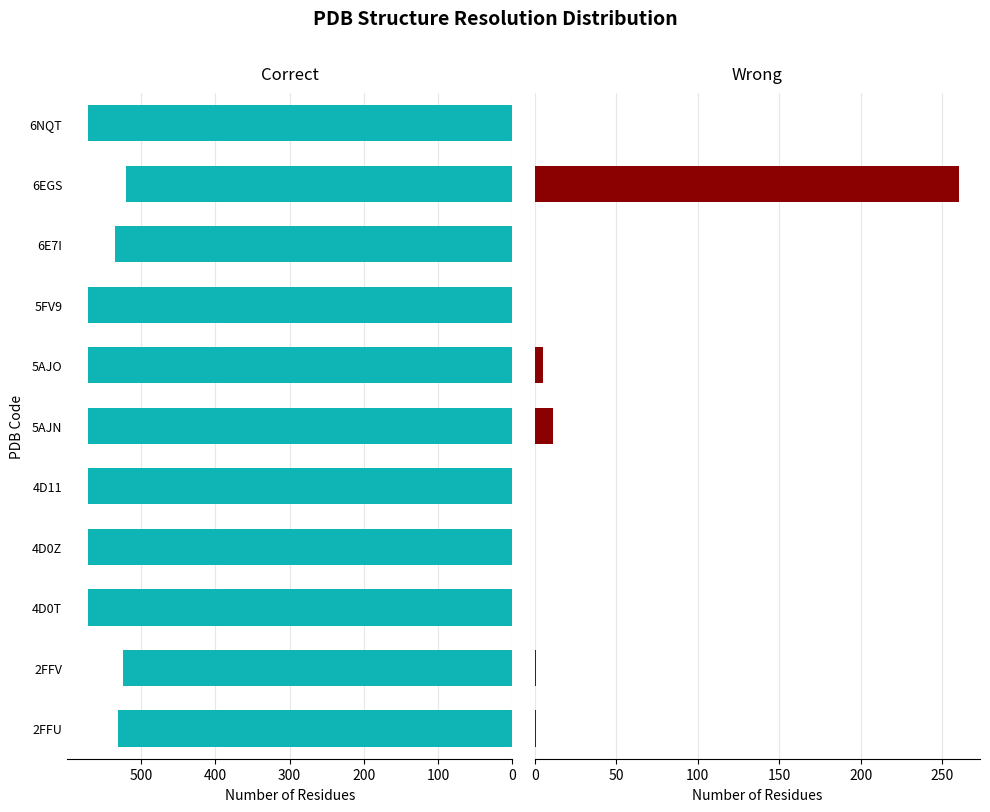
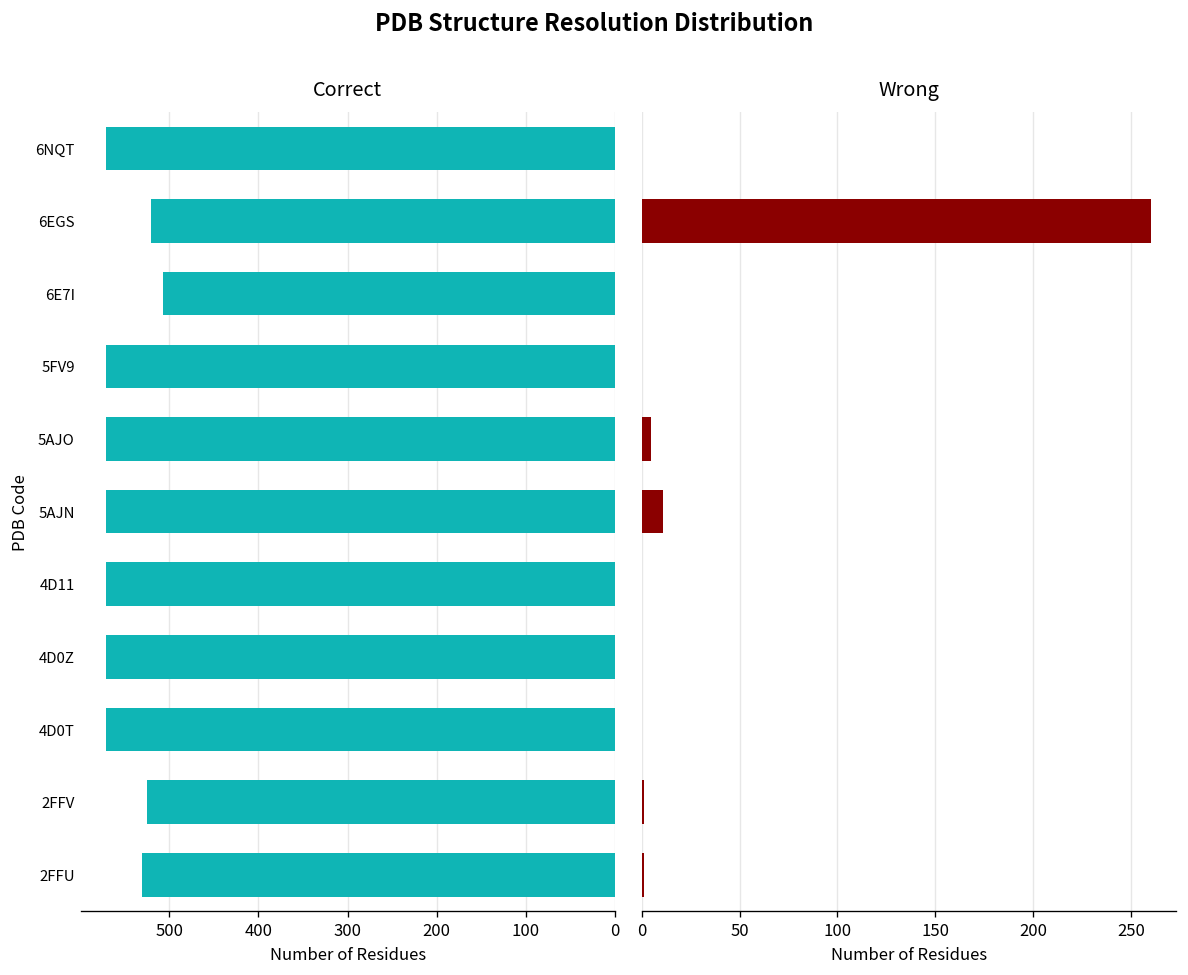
  {
    "Correct": {
      "6NQT": 570,
      "6EGS": 520,
-     "6E7I": 540,
+     "6E7I": 510,
      "5FV9": 570,
      "5AJO": 570,
      "5AJN": 570,
      "4D11": 570,
      "4D0Z": 570,
      "4D0T": 570,
      "2FFV": 530,
      "2FFU": 530
    }
  }
